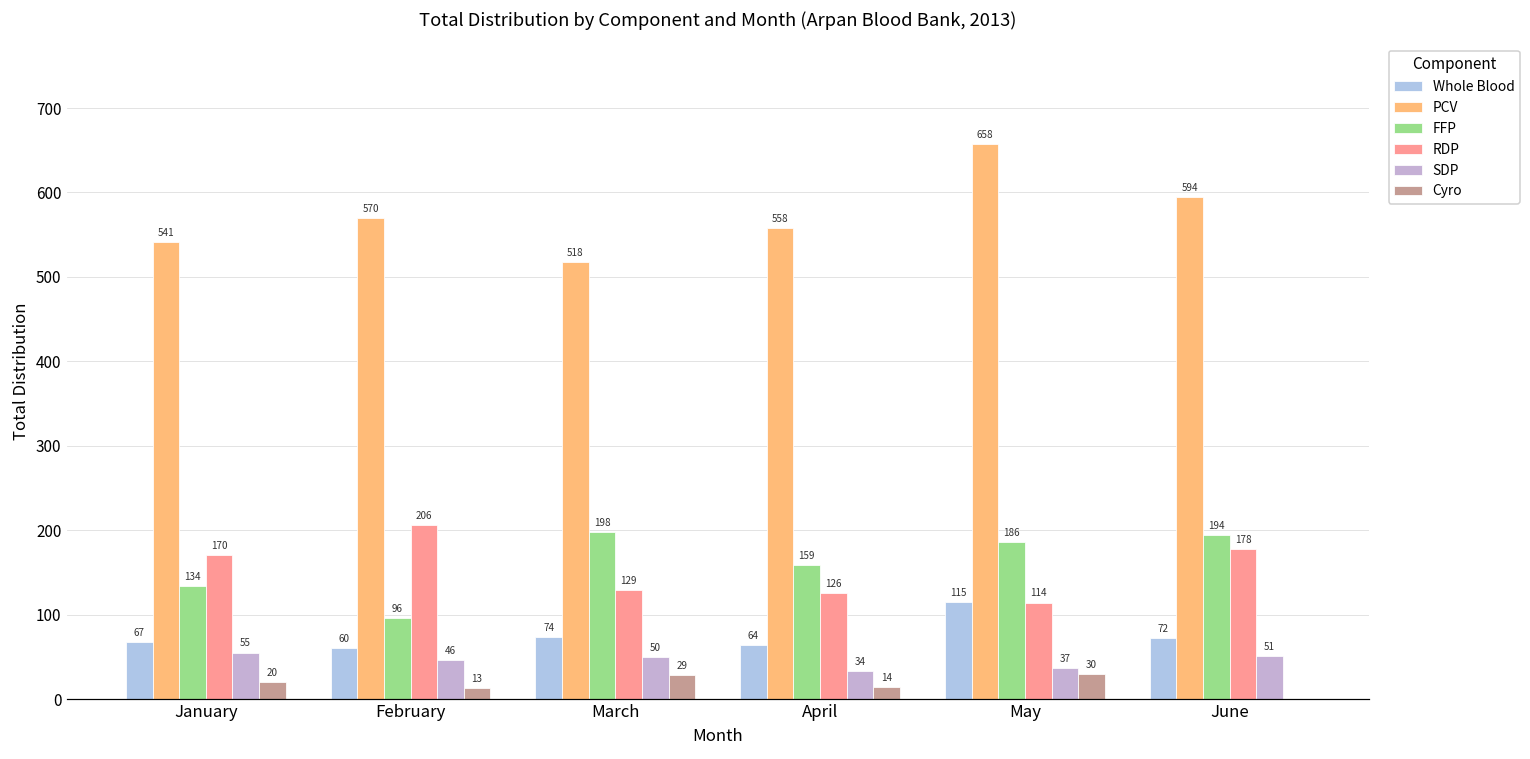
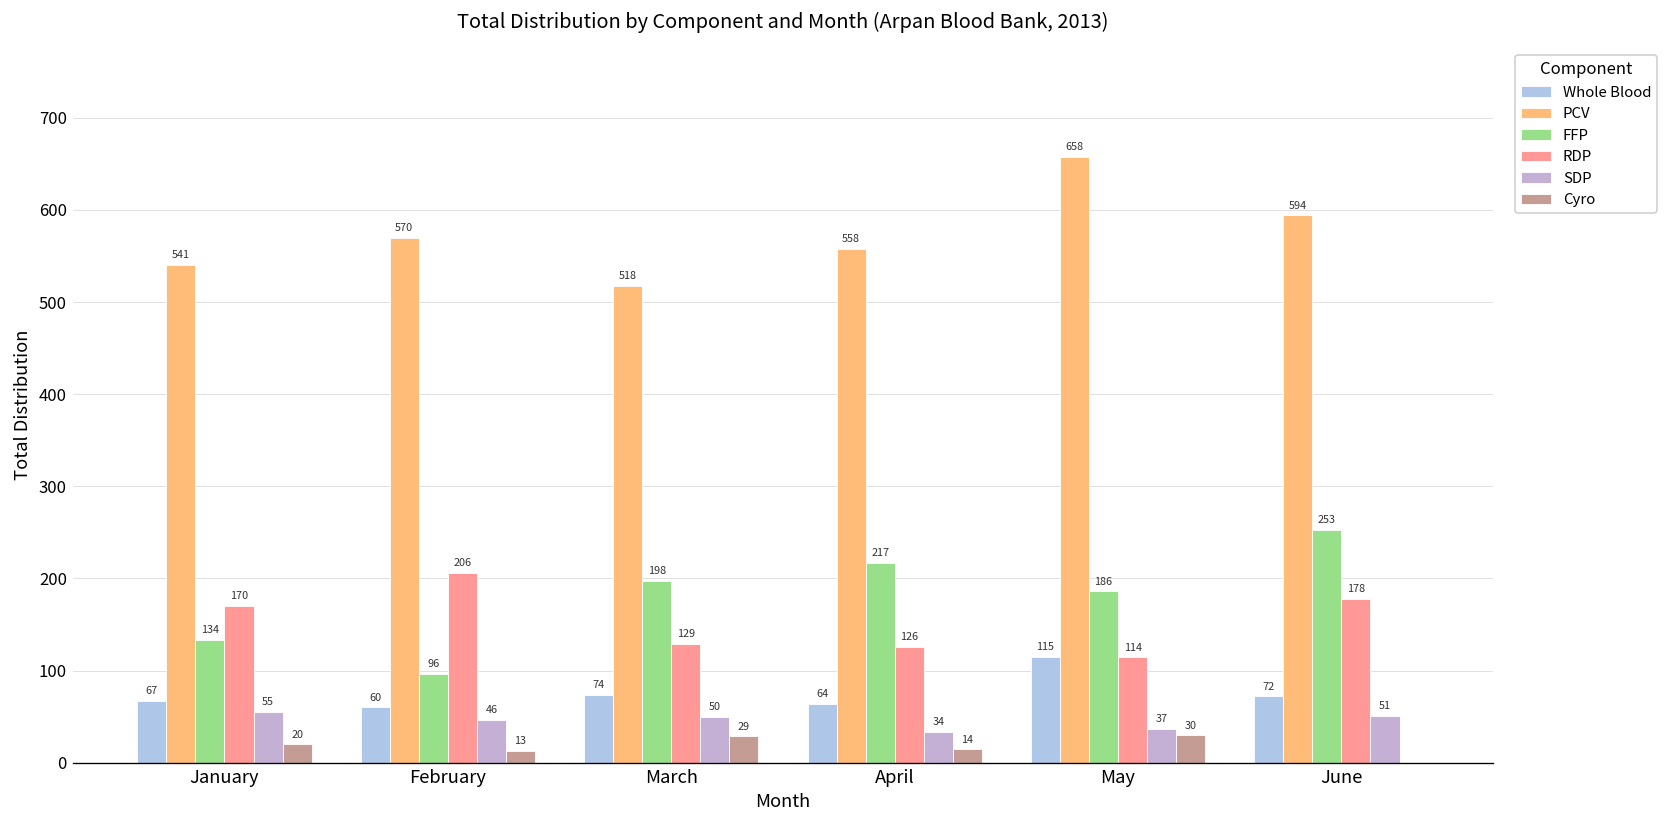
  {
    "FFP": {
      "January": 134,
      "February": 96,
      "March": 198,
-     "April": 159,
+     "April": 217,
      "May": 186,
-     "June": 194
+     "June": 253
    }
  }
